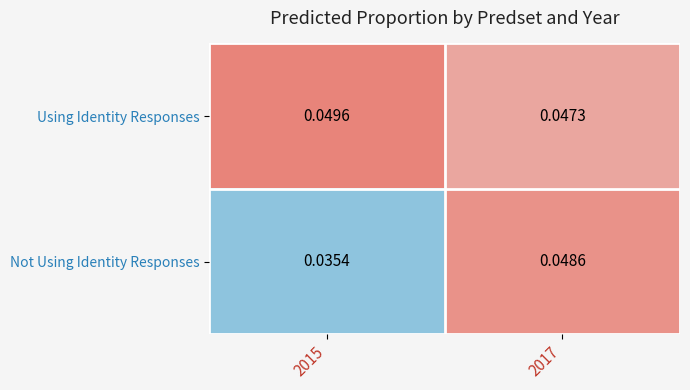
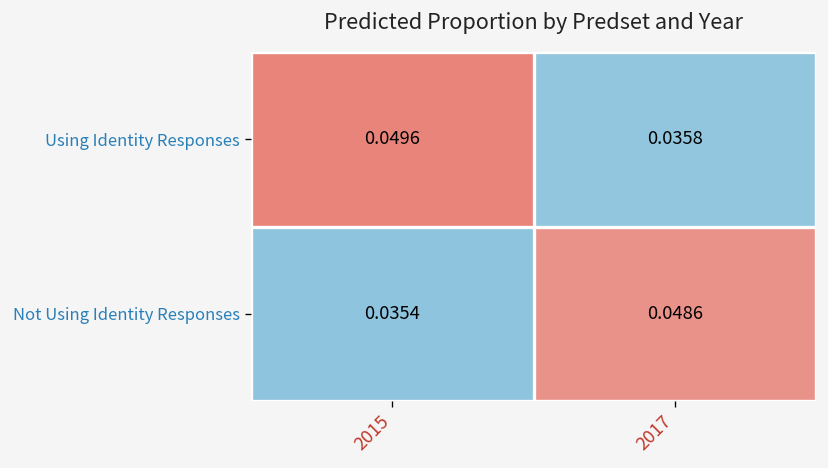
  {
    "Using Identity Responses": {
      "2015": 0.0496,
-     "2017": 0.0473
+     "2017": 0.0358
    },
    "Not Using Identity Responses": {
      "2015": 0.0354,
      "2017": 0.0486
    }
  }
